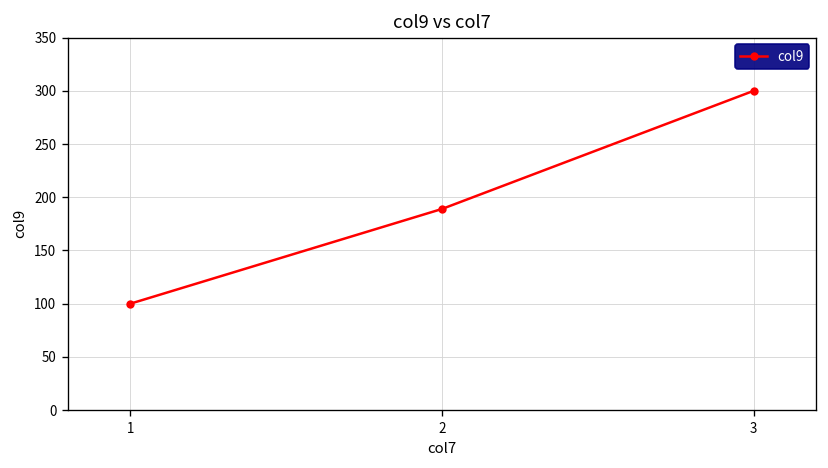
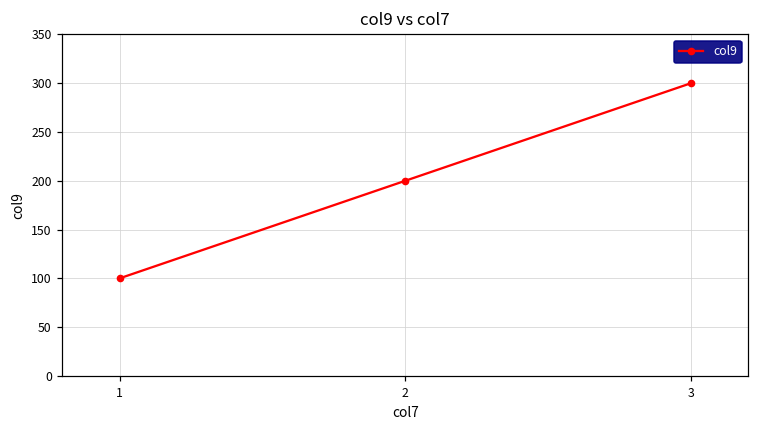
  {
    "1": 100,
-   "2": 190,
+   "2": 200,
    "3": 300
  }
